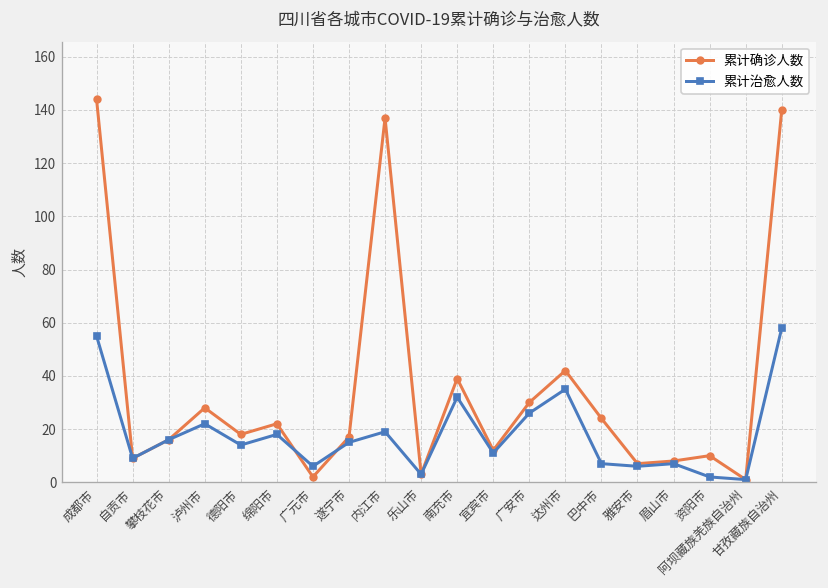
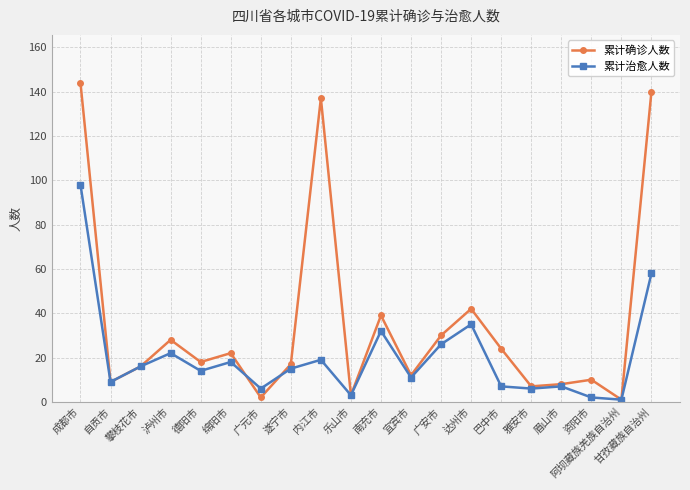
  {
    "累计确诊人数": {
      "成都市": 144,
      "泸州市": 28,
      "德阳市": 18,
      "绵阳市": 22,
      "广元市": 2,
      "遂宁市": 17,
      "内江市": 137,
      "南充市": 39,
      "广安市": 30,
      "达州市": 42,
      "巴中市": 24,
      "资阳市": 10,
      "甘孜藏族自治州": 140
    },
    "累计治愈人数": {
-     "成都市": 55,
+     "成都市": 98,
      "泸州市": 22,
      "德阳市": 14,
      "绵阳市": 18,
      "广元市": 6,
      "遂宁市": 15,
      "内江市": 19,
      "南充市": 32,
      "广安市": 26,
      "达州市": 35,
      "巴中市": 7,
      "资阳市": 2,
      "甘孜藏族自治州": 58
    }
  }
